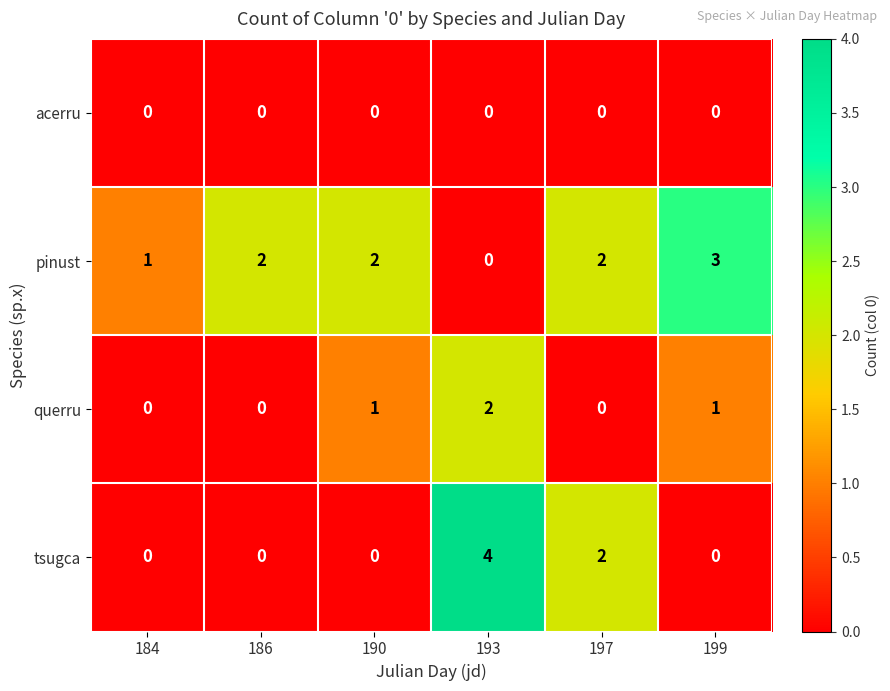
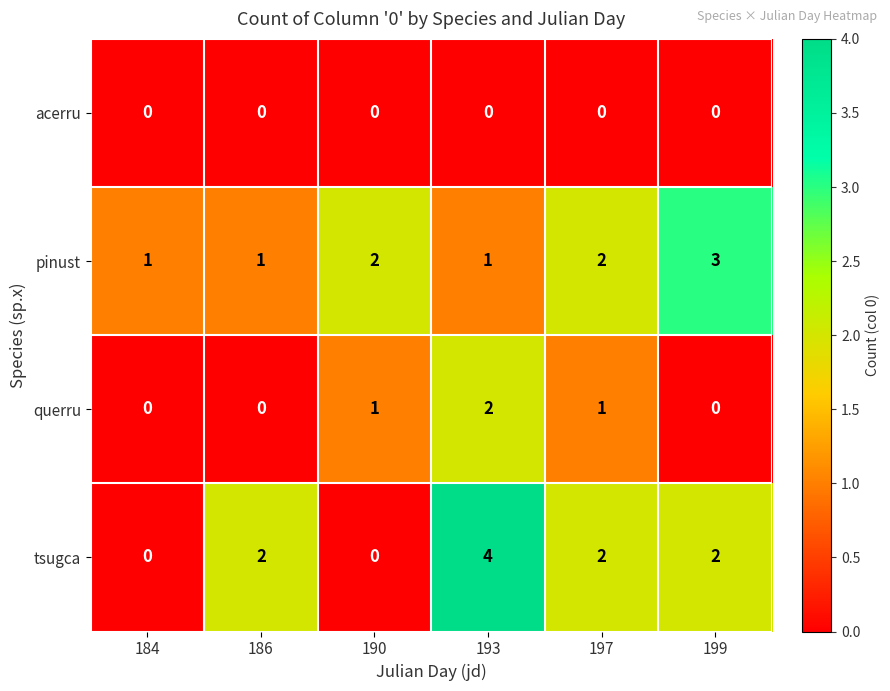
  {
    "acerru": {
      "184": 0,
      "186": 0,
      "190": 0,
      "193": 0,
      "197": 0,
      "199": 0
    },
    "pinust": {
      "184": 1,
-     "186": 2,
+     "186": 1,
      "190": 2,
-     "193": 0,
+     "193": 1,
      "197": 2,
      "199": 3
    },
    "querru": {
      "184": 0,
      "186": 0,
      "190": 1,
      "193": 2,
-     "197": 0,
-     "199": 1
+     "197": 1,
+     "199": 0
    },
    "tsugca": {
      "184": 0,
-     "186": 0,
+     "186": 2,
      "190": 0,
      "193": 4,
      "197": 2,
-     "199": 0
+     "199": 2
    }
  }
